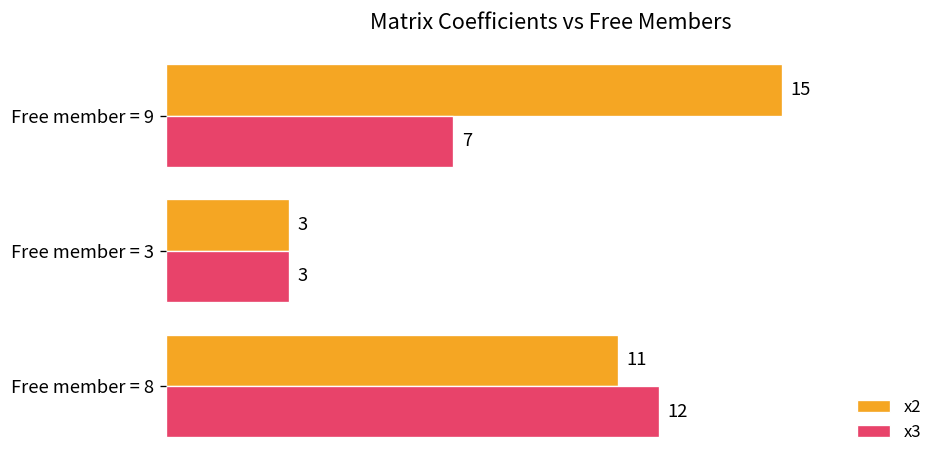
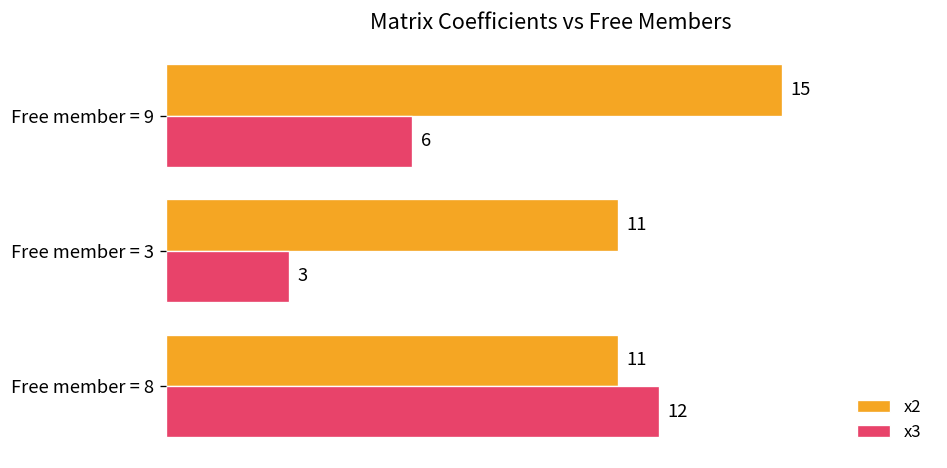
  {
    "x2": {
      "Free member = 9": 15,
-     "Free member = 3": 3,
+     "Free member = 3": 11,
      "Free member = 8": 11
    },
    "x3": {
-     "Free member = 9": 7,
+     "Free member = 9": 6,
      "Free member = 3": 3,
      "Free member = 8": 12
    }
  }
